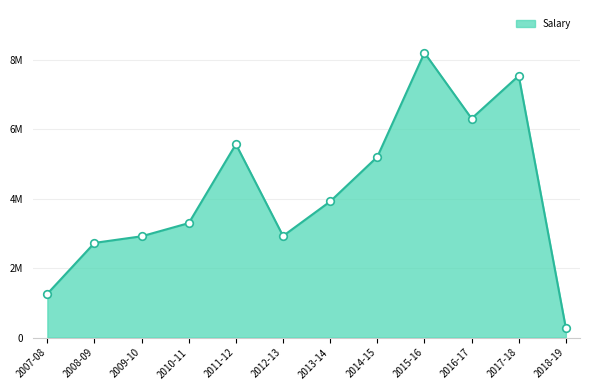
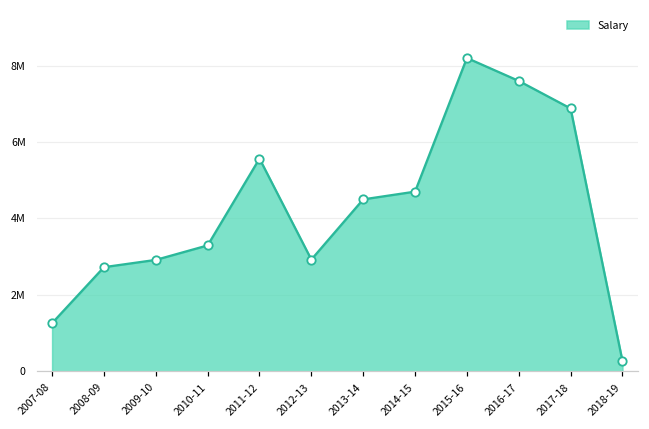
  {
    "2007-08": 1300000,
    "2008-09": 2700000,
    "2009-10": 2900000,
    "2010-11": 3300000,
    "2011-12": 5600000,
    "2012-13": 2900000,
-   "2013-14": 3900000,
-   "2014-15": 5200000,
+   "2013-14": 4500000,
+   "2014-15": 4700000,
    "2015-16": 8200000,
-   "2016-17": 6300000,
-   "2017-18": 7500000,
+   "2016-17": 7600000,
+   "2017-18": 6900000,
    "2018-19": 300000
  }
